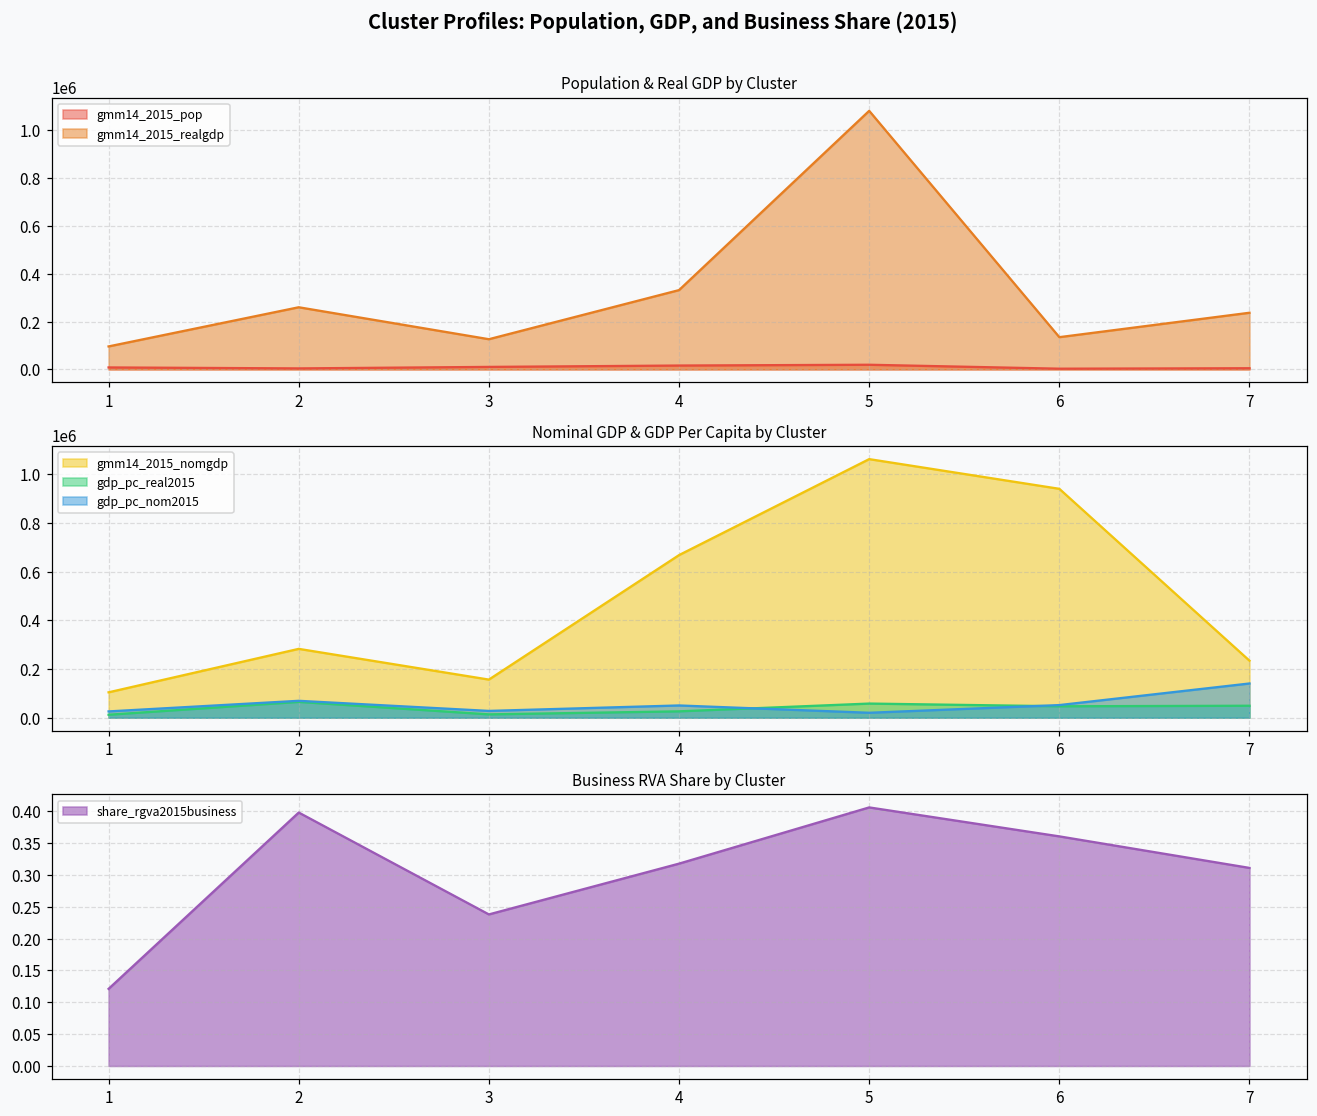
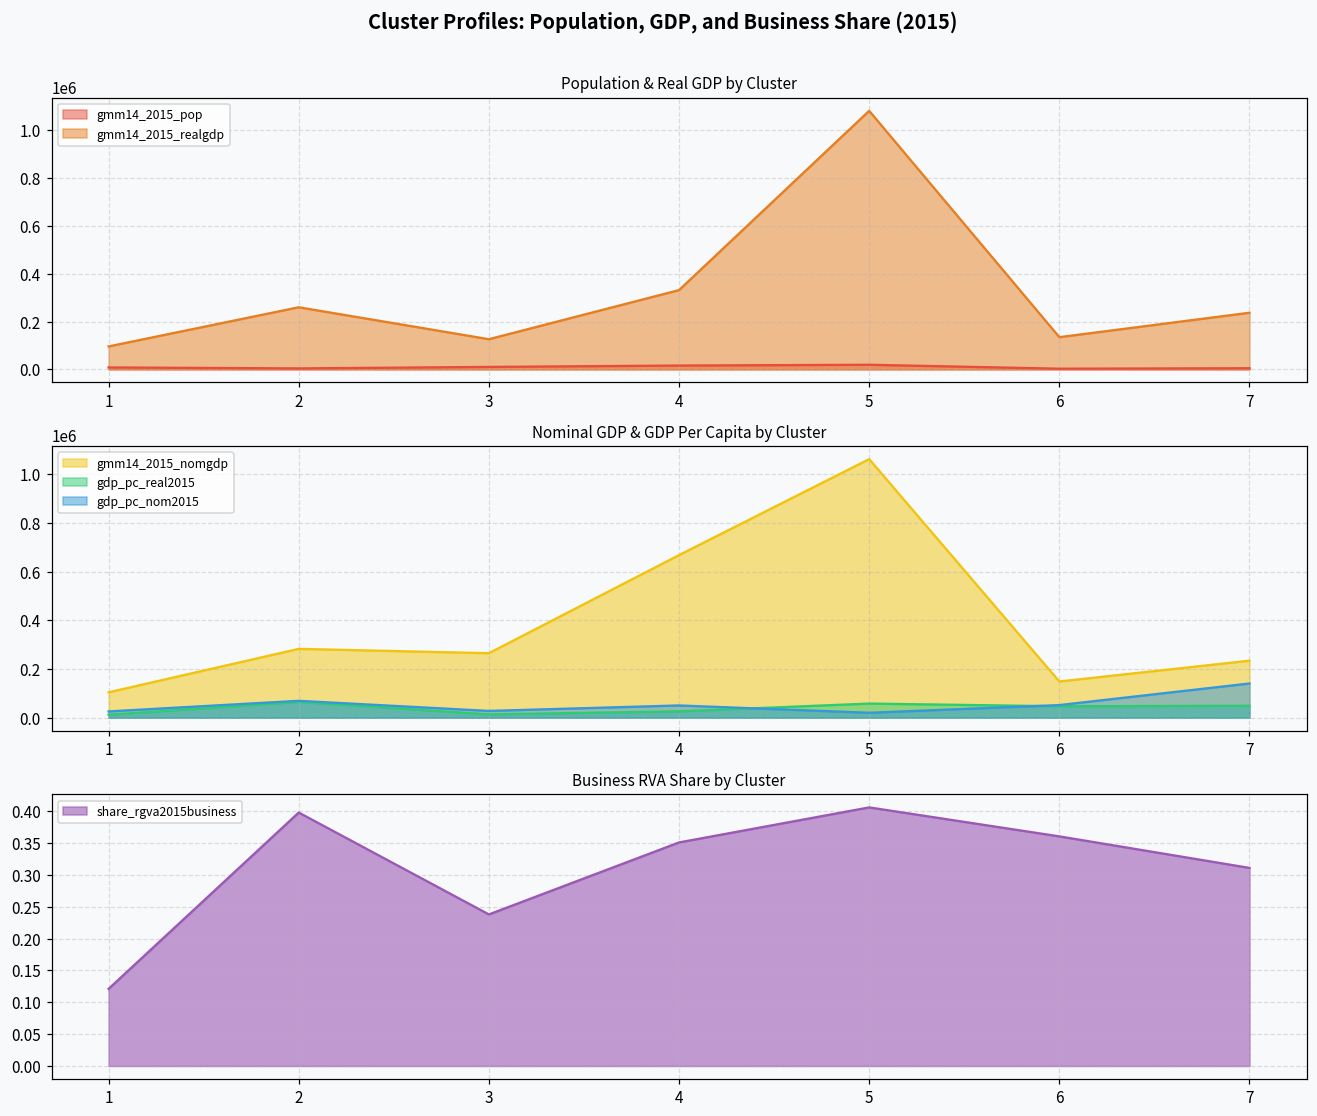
  {
    "Nominal GDP & GDP Per Capita by Cluster": {
      "gmm14_2015_nomgdp": {
        "1": 100000,
        "2": 280000,
-       "3": 160000,
+       "3": 260000,
        "4": 670000,
        "5": 1060000,
-       "6": 940000,
+       "6": 150000,
        "7": 230000
      },
      "gdp_pc_real2015": {
        "1": 10000,
        "3": 10000,
        "4": 30000,
        "5": 60000,
        "7": 50000
      },
      "gdp_pc_nom2015": {
        "1": 30000,
        "3": 30000,
        "4": 50000,
        "5": 20000,
        "7": 140000
      }
    },
    "Business RVA Share by Cluster": {
      "1": 0.12,
      "2": 0.40,
      "3": 0.24,
-     "4": 0.32,
+     "4": 0.35,
      "5": 0.41,
      "6": 0.36,
      "7": 0.31
    }
  }
